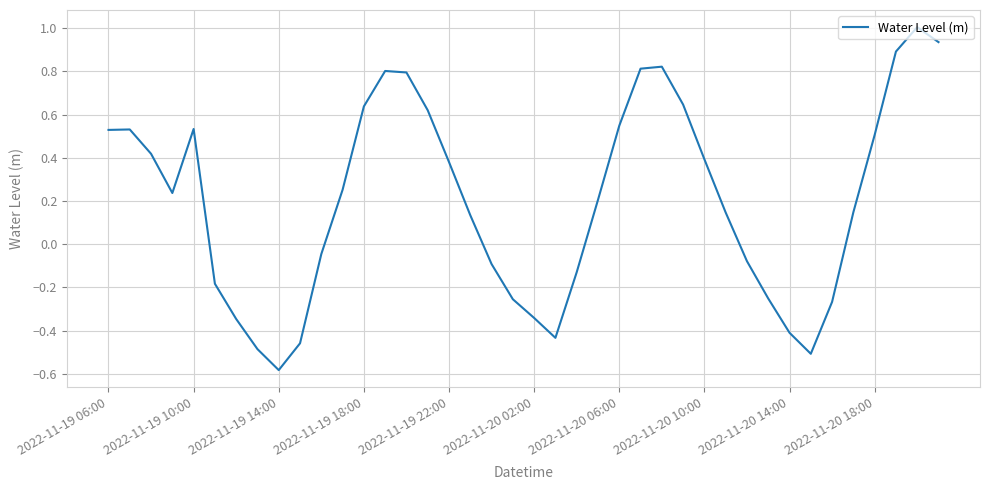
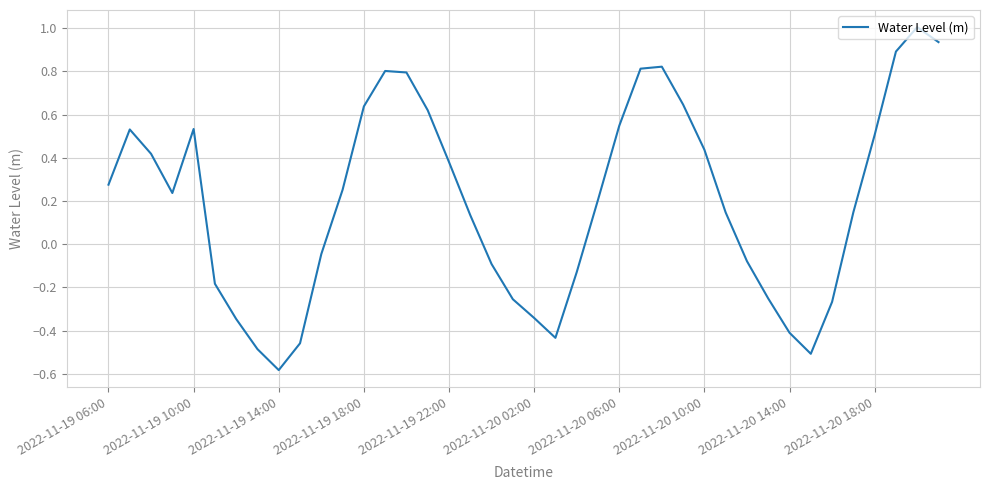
  {
-   "2022-11-19 06:00": 0.53,
+   "2022-11-19 06:00": 0.28,
    "2022-11-19 10:00": 0.53,
    "2022-11-19 14:00": -0.58,
    "2022-11-19 18:00": 0.64,
    "2022-11-19 22:00": 0.38,
    "2022-11-20 02:00": -0.34,
    "2022-11-20 06:00": 0.55,
-   "2022-11-20 10:00": 0.39,
+   "2022-11-20 10:00": 0.44,
    "2022-11-20 14:00": -0.41,
    "2022-11-20 18:00": 0.51
  }
